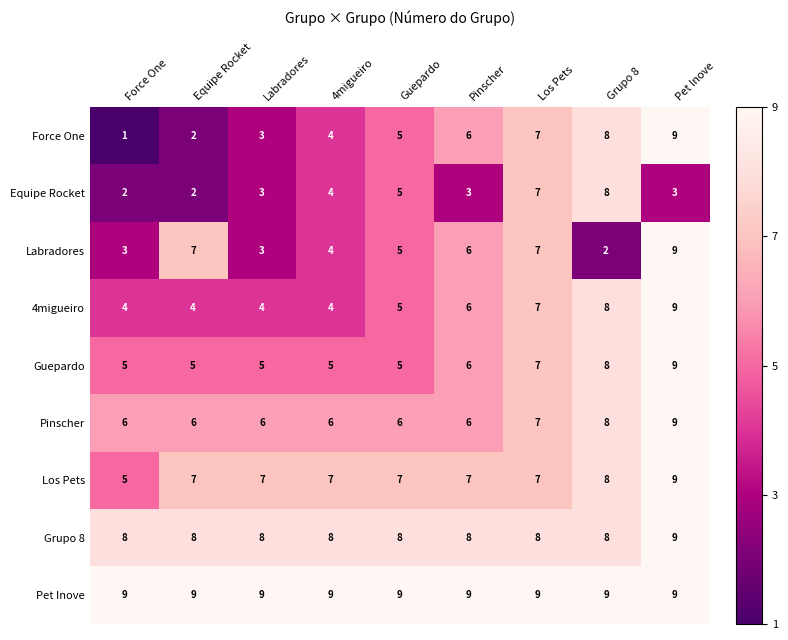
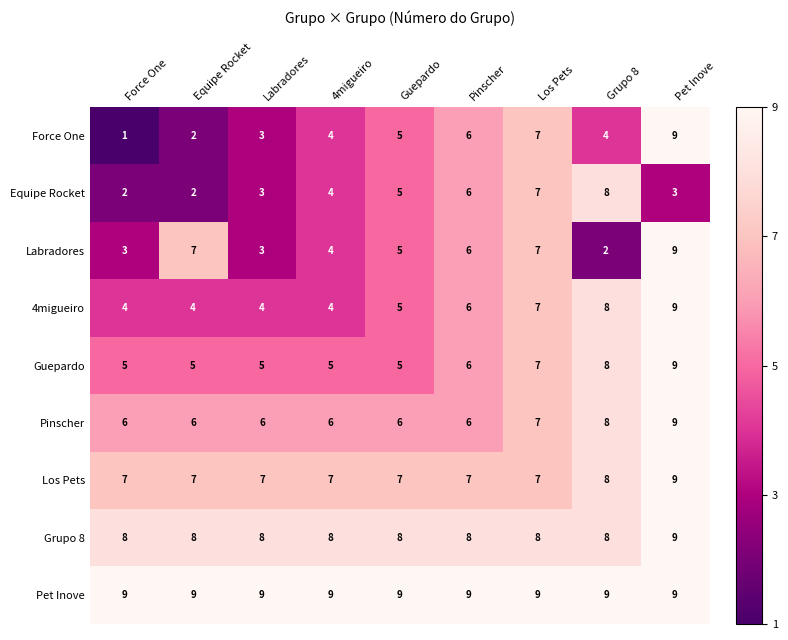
  {
    "Force One": {
      "Force One": 1,
      "Equipe Rocket": 2,
      "Labradores": 3,
      "4migueiro": 4,
      "Guepardo": 5,
      "Pinscher": 6,
      "Los Pets": 7,
-     "Grupo 8": 8,
+     "Grupo 8": 4,
      "Pet Inove": 9
    },
    "Equipe Rocket": {
      "Force One": 2,
      "Equipe Rocket": 2,
      "Labradores": 3,
      "4migueiro": 4,
      "Guepardo": 5,
-     "Pinscher": 3,
+     "Pinscher": 6,
      "Los Pets": 7,
      "Grupo 8": 8,
      "Pet Inove": 3
    },
    "Labradores": {
      "Force One": 3,
      "Equipe Rocket": 7,
      "Labradores": 3,
      "4migueiro": 4,
      "Guepardo": 5,
      "Pinscher": 6,
      "Los Pets": 7,
      "Grupo 8": 2,
      "Pet Inove": 9
    },
    "4migueiro": {
      "Force One": 4,
      "Equipe Rocket": 4,
      "Labradores": 4,
      "4migueiro": 4,
      "Guepardo": 5,
      "Pinscher": 6,
      "Los Pets": 7,
      "Grupo 8": 8,
      "Pet Inove": 9
    },
    "Guepardo": {
      "Force One": 5,
      "Equipe Rocket": 5,
      "Labradores": 5,
      "4migueiro": 5,
      "Guepardo": 5,
      "Pinscher": 6,
      "Los Pets": 7,
      "Grupo 8": 8,
      "Pet Inove": 9
    },
    "Pinscher": {
      "Force One": 6,
      "Equipe Rocket": 6,
      "Labradores": 6,
      "4migueiro": 6,
      "Guepardo": 6,
      "Pinscher": 6,
      "Los Pets": 7,
      "Grupo 8": 8,
      "Pet Inove": 9
    },
    "Los Pets": {
-     "Force One": 5,
+     "Force One": 7,
      "Equipe Rocket": 7,
      "Labradores": 7,
      "4migueiro": 7,
      "Guepardo": 7,
      "Pinscher": 7,
      "Los Pets": 7,
      "Grupo 8": 8,
      "Pet Inove": 9
    },
    "Grupo 8": {
      "Force One": 8,
      "Equipe Rocket": 8,
      "Labradores": 8,
      "4migueiro": 8,
      "Guepardo": 8,
      "Pinscher": 8,
      "Los Pets": 8,
      "Grupo 8": 8,
      "Pet Inove": 9
    },
    "Pet Inove": {
      "Force One": 9,
      "Equipe Rocket": 9,
      "Labradores": 9,
      "4migueiro": 9,
      "Guepardo": 9,
      "Pinscher": 9,
      "Los Pets": 9,
      "Grupo 8": 9,
      "Pet Inove": 9
    }
  }
